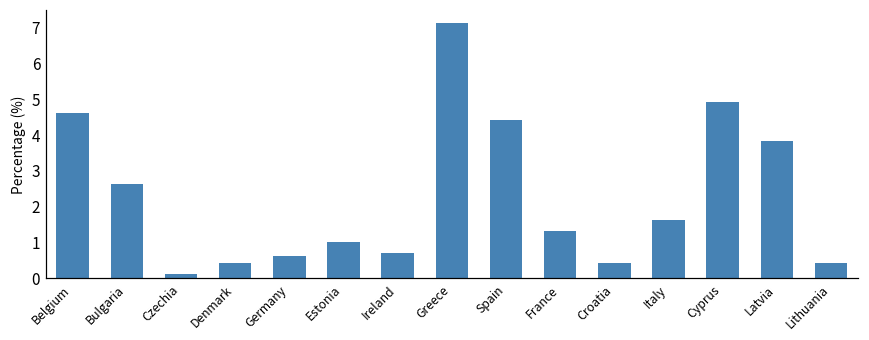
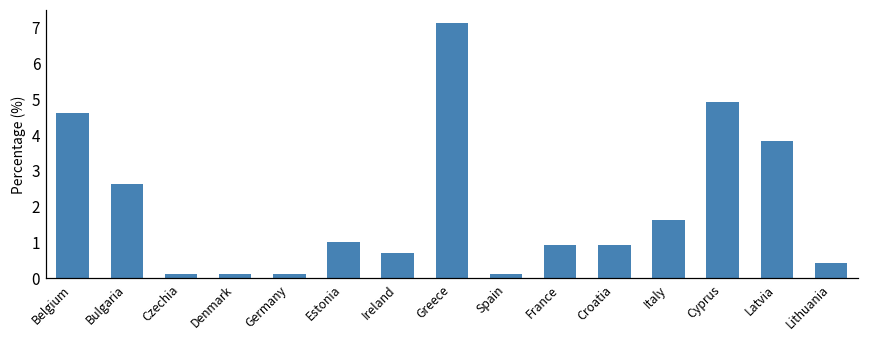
  {
    "Belgium": 4.6,
    "Bulgaria": 2.6,
    "Czechia": 0.1,
-   "Denmark": 0.4,
-   "Germany": 0.6,
+   "Denmark": 0.1,
+   "Germany": 0.1,
    "Estonia": 1.0,
    "Ireland": 0.7,
    "Greece": 7.1,
-   "Spain": 4.4,
-   "France": 1.3,
-   "Croatia": 0.4,
+   "Spain": 0.1,
+   "France": 0.9,
+   "Croatia": 0.9,
    "Italy": 1.6,
    "Cyprus": 4.9,
    "Latvia": 3.8,
    "Lithuania": 0.4
  }
